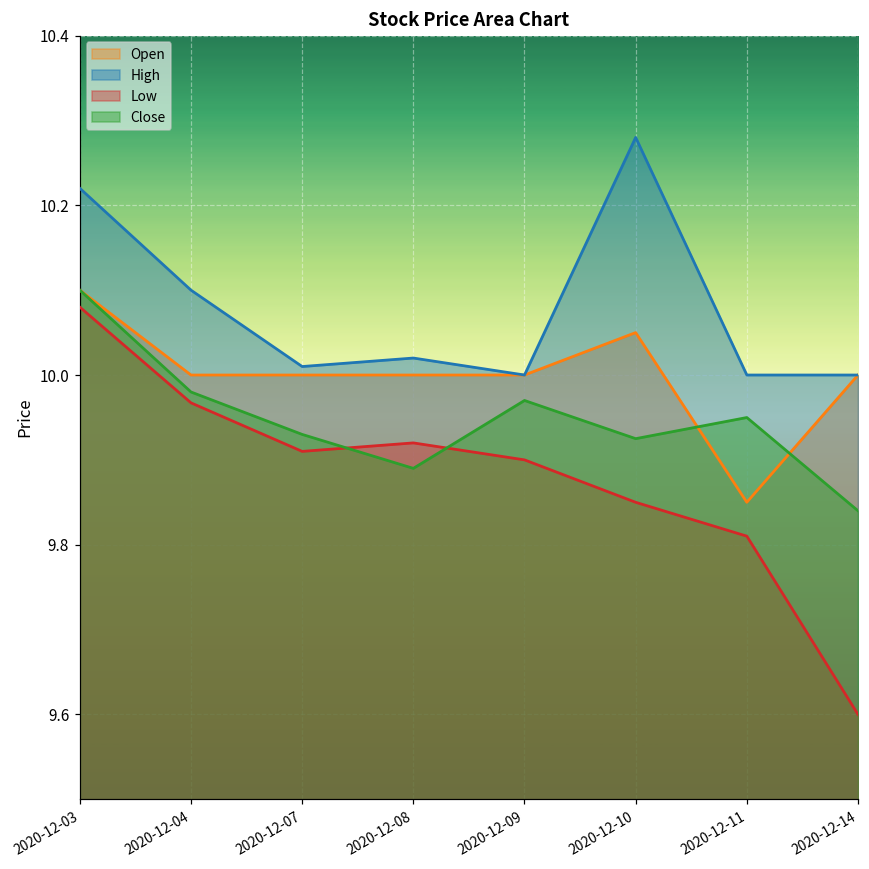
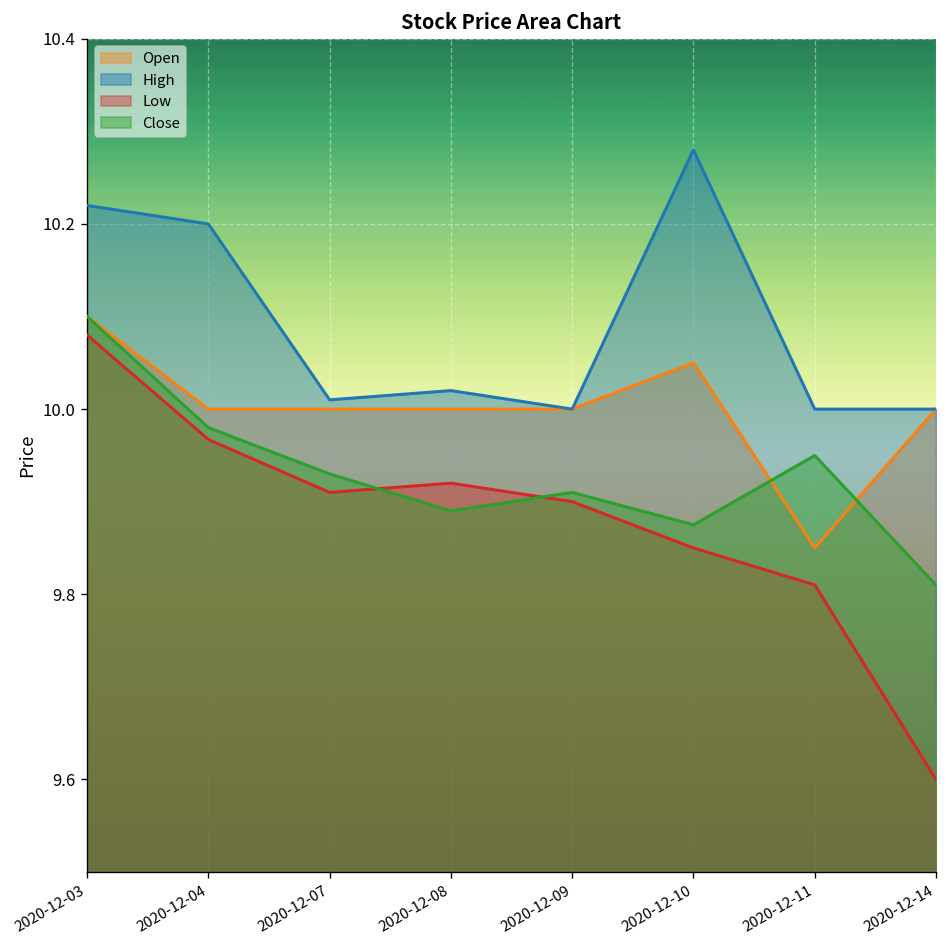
  {
    "High": {
      "2020-12-03": 10.22,
-     "2020-12-04": 10.1,
+     "2020-12-04": 10.2,
      "2020-12-07": 10.01,
      "2020-12-08": 10.02,
      "2020-12-10": 10.28,
      "2020-12-11": 10.0
    },
    "Close": {
      "2020-12-04": 9.98,
      "2020-12-07": 9.93,
      "2020-12-08": 9.89,
-     "2020-12-09": 9.97,
-     "2020-12-10": 9.93,
+     "2020-12-09": 9.91,
+     "2020-12-10": 9.88,
      "2020-12-11": 9.95,
-     "2020-12-14": 9.84
+     "2020-12-14": 9.81
    }
  }
